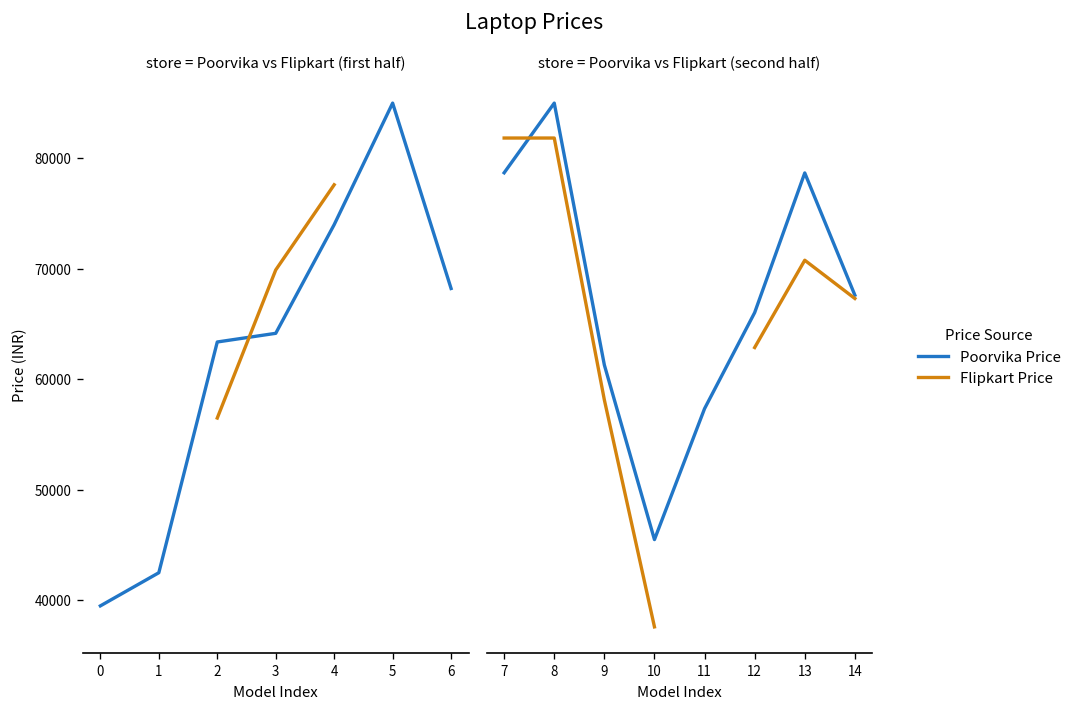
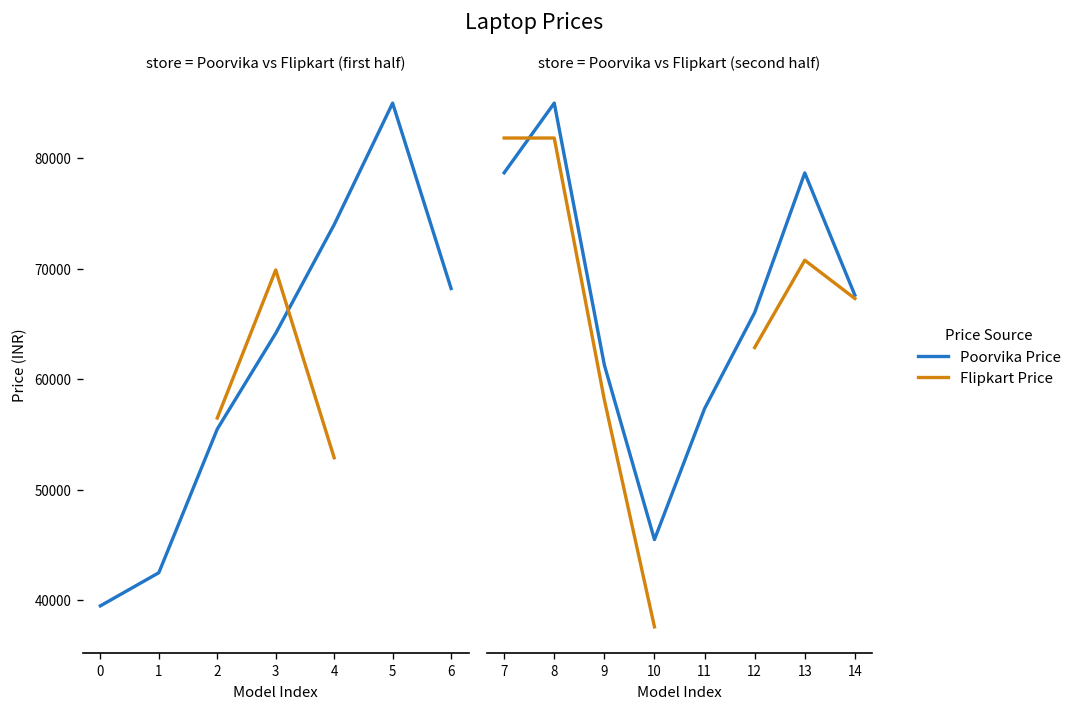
  {
    "store = Poorvika vs Flipkart (first half)": {
      "Poorvika Price": {
        "0": 39000,
        "1": 42000,
-       "2": 63000,
+       "2": 55000,
        "3": 64000,
        "4": 74000,
        "5": 85000,
        "6": 68000
      },
      "Flipkart Price": {
        "0": 38000,
        "2": 56000,
        "3": 70000,
-       "4": 78000,
+       "4": 53000,
        "6": 58000
      }
    }
  }
